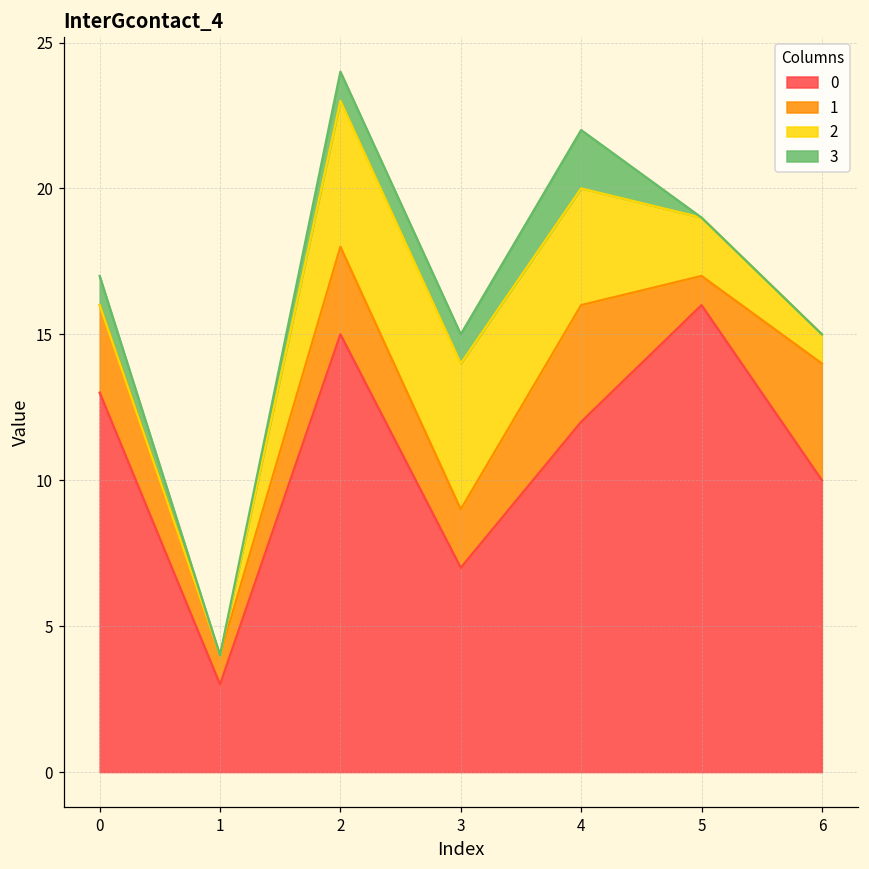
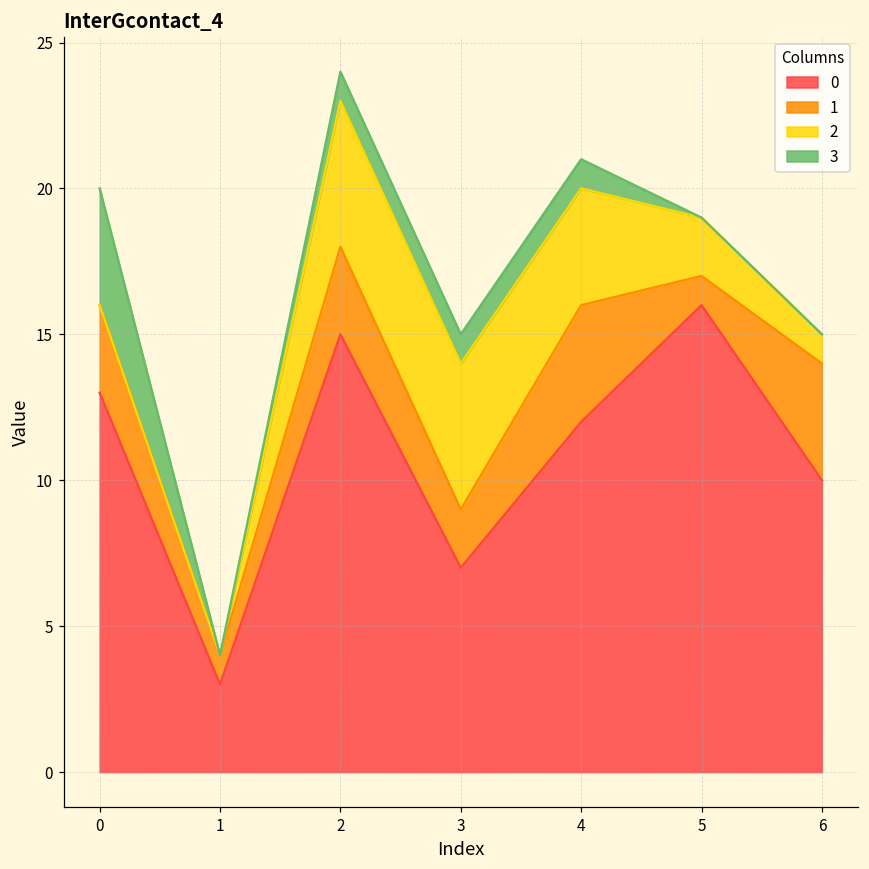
  {
    "0": {
      "0": 13,
      "1": 3,
      "2": 15,
      "3": 7,
      "4": 12,
      "5": 16,
      "6": 10
    },
    "1": {
      "2": 3,
      "3": 2,
      "4": 4,
      "5": 1,
      "6": 4
    },
    "2": {
      "2": 5,
      "3": 5,
      "4": 4
    },
    "3": {
-     "0": 1,
+     "0": 4,
      "2": 1,
      "3": 1,
-     "4": 2
+     "4": 1
    }
  }
